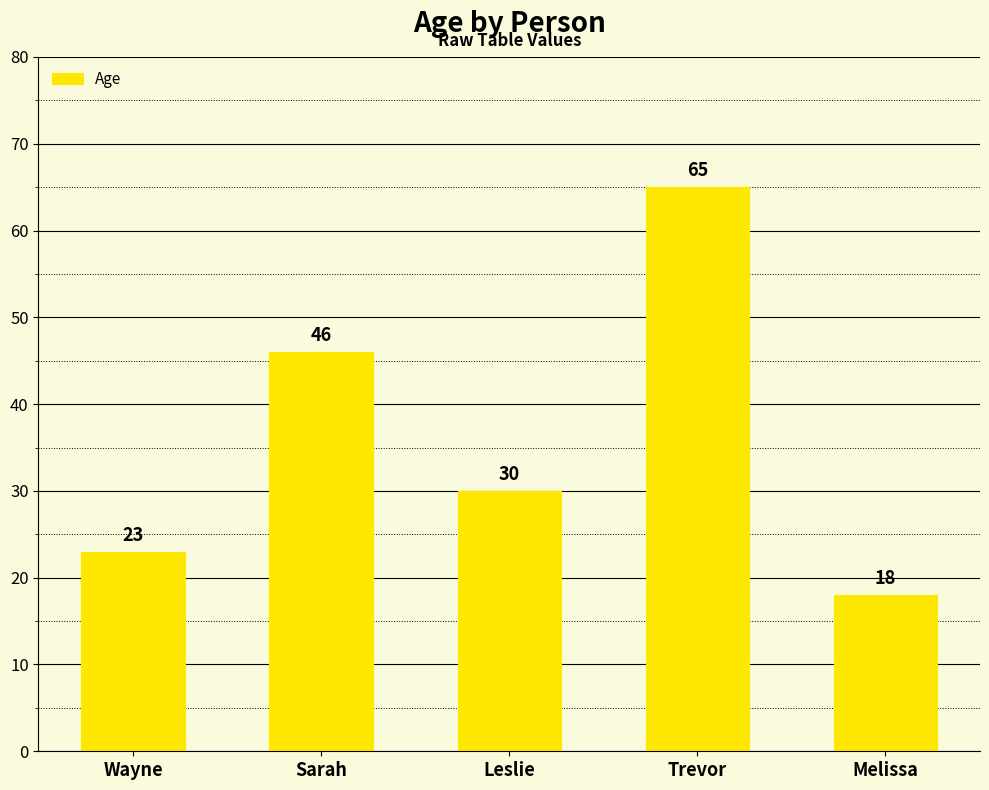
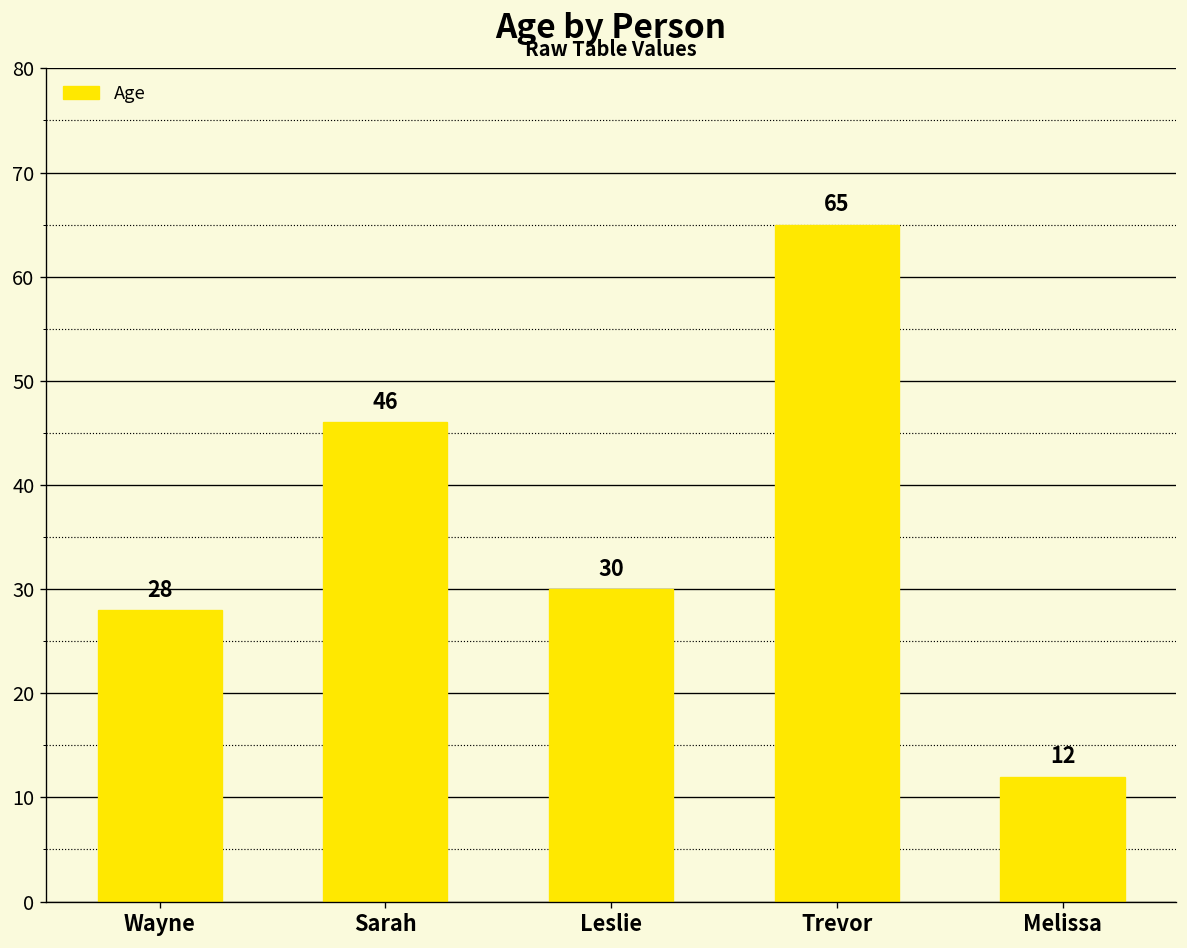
  {
-   "Wayne": 23,
+   "Wayne": 28,
    "Sarah": 46,
    "Leslie": 30,
    "Trevor": 65,
-   "Melissa": 18
+   "Melissa": 12
  }
